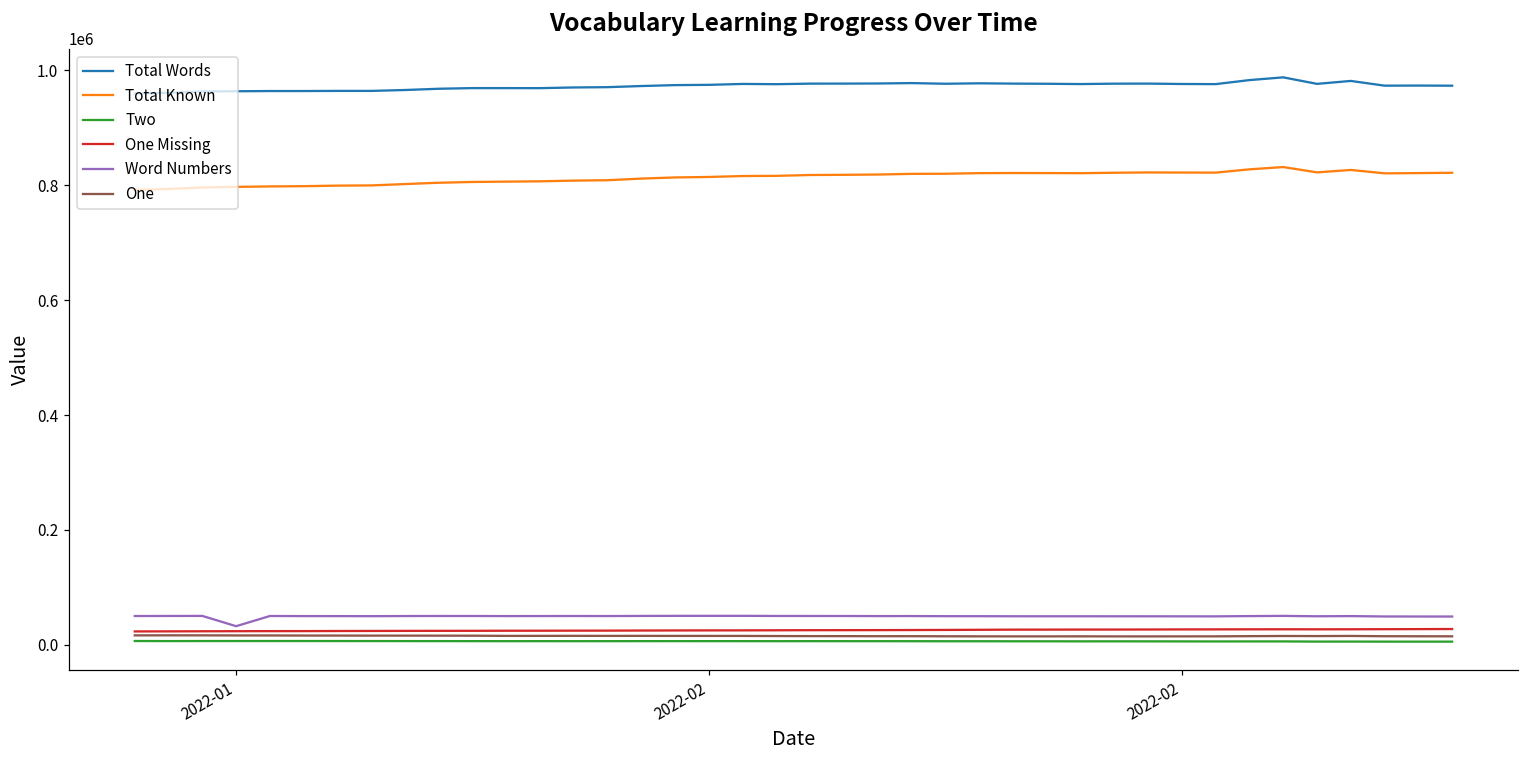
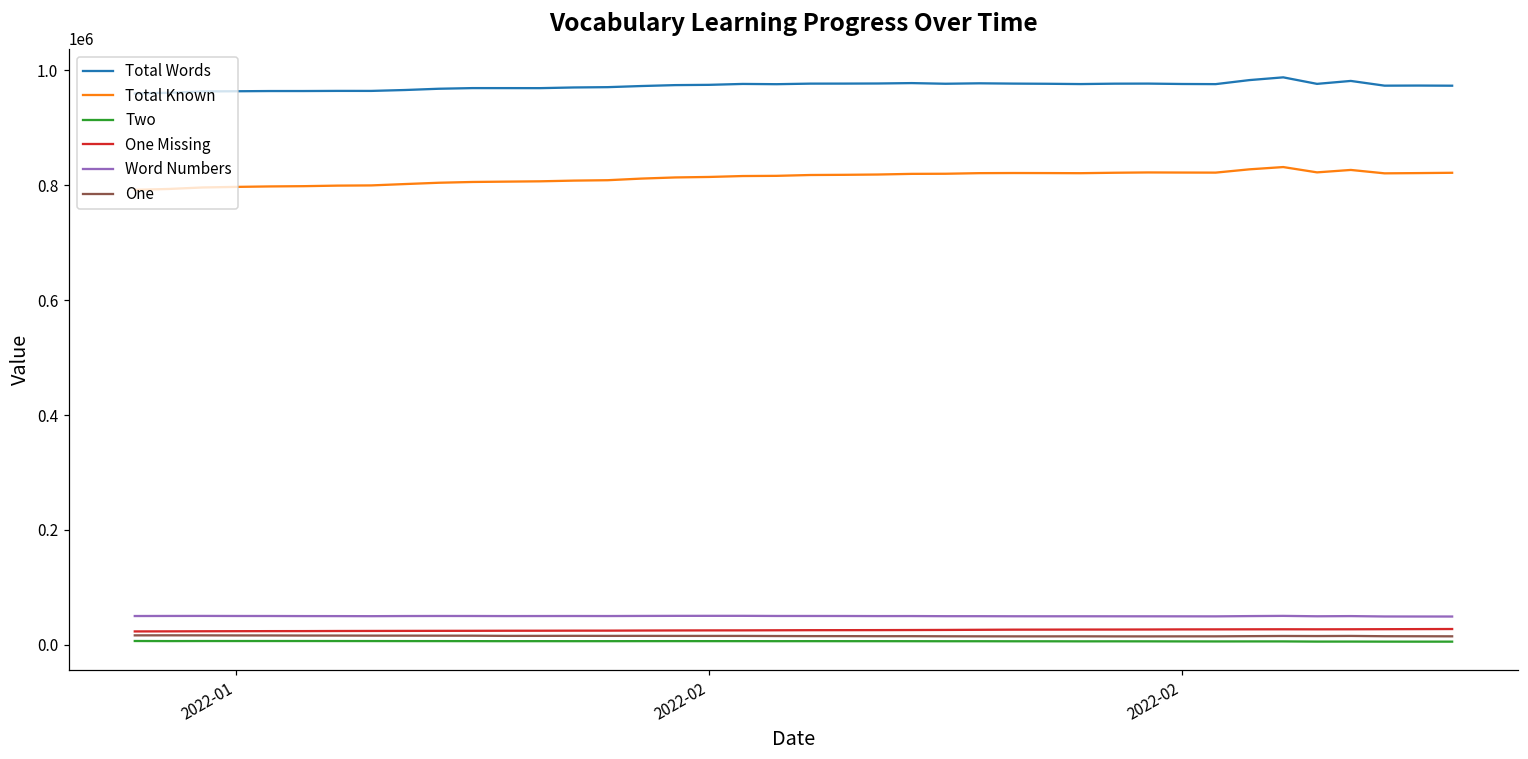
  {
    "Two": {
      "2022-01": 10000
    },
    "One Missing": {
      "2022-01": 20000
    },
    "Word Numbers": {
-     "2022-01": 30000
+     "2022-01": 50000
    },
    "One": {
      "2022-01": 20000
    }
  }
